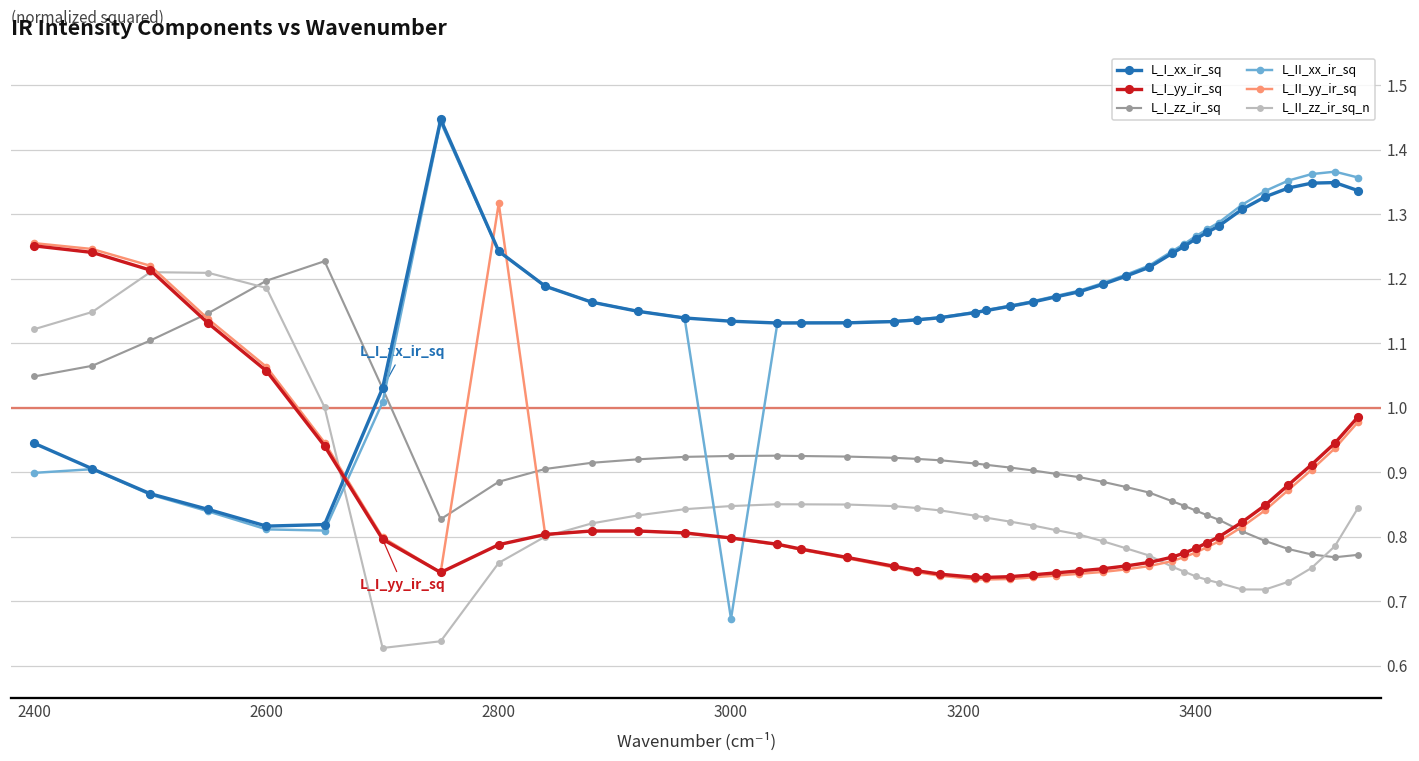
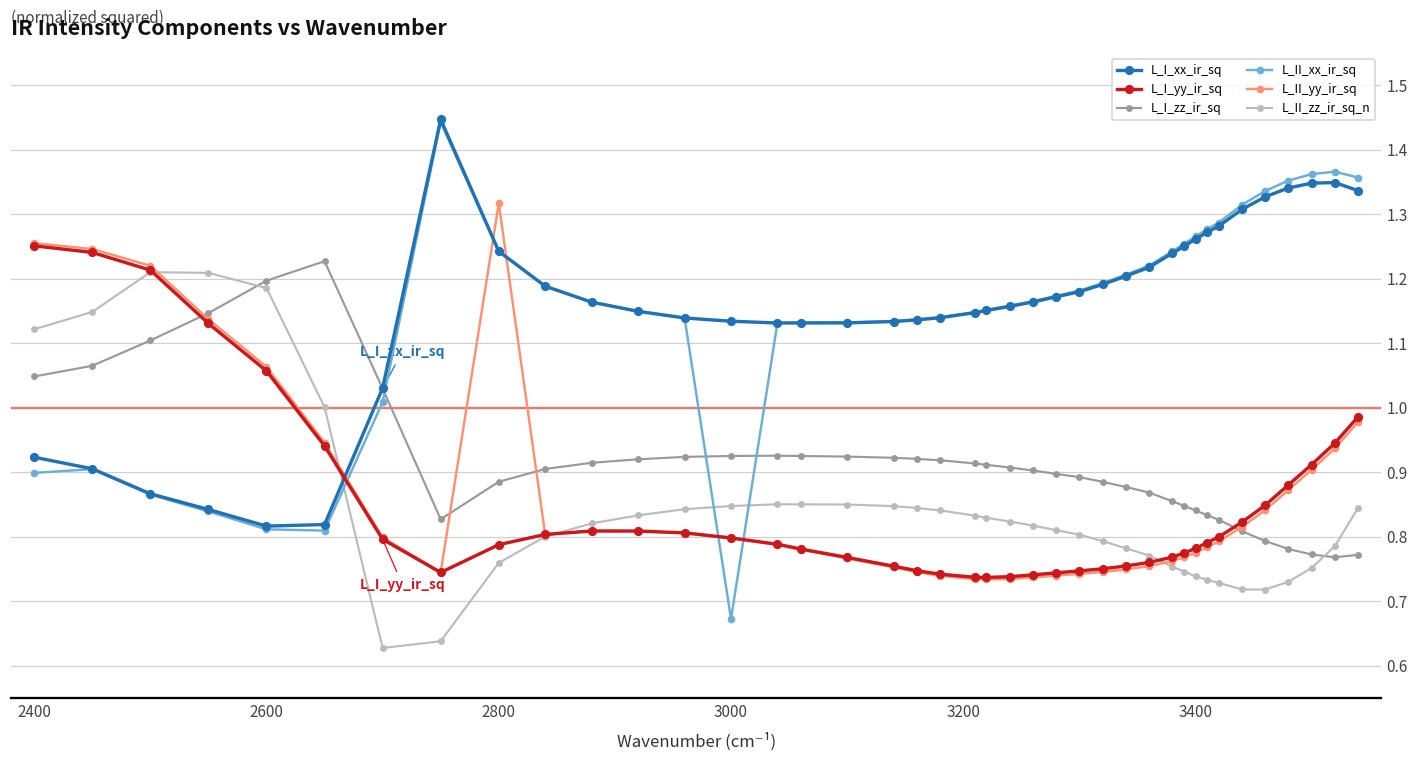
  {
    "L_I_xx_ir_sq": {
-     "2400": 0.94,
+     "2400": 0.92,
      "2600": 0.82,
      "3000": 1.13
    },
    "L_I_yy_ir_sq": {
      "2600": 1.06,
      "2800": 0.79,
      "3400": 0.78
    },
    "L_II_xx_ir_sq": {
      "2400": 0.90,
      "2600": 0.81,
      "3000": 0.67
    },
    "L_II_yy_ir_sq": {
      "2600": 1.06,
      "2800": 1.32,
      "3400": 0.78
    }
  }
